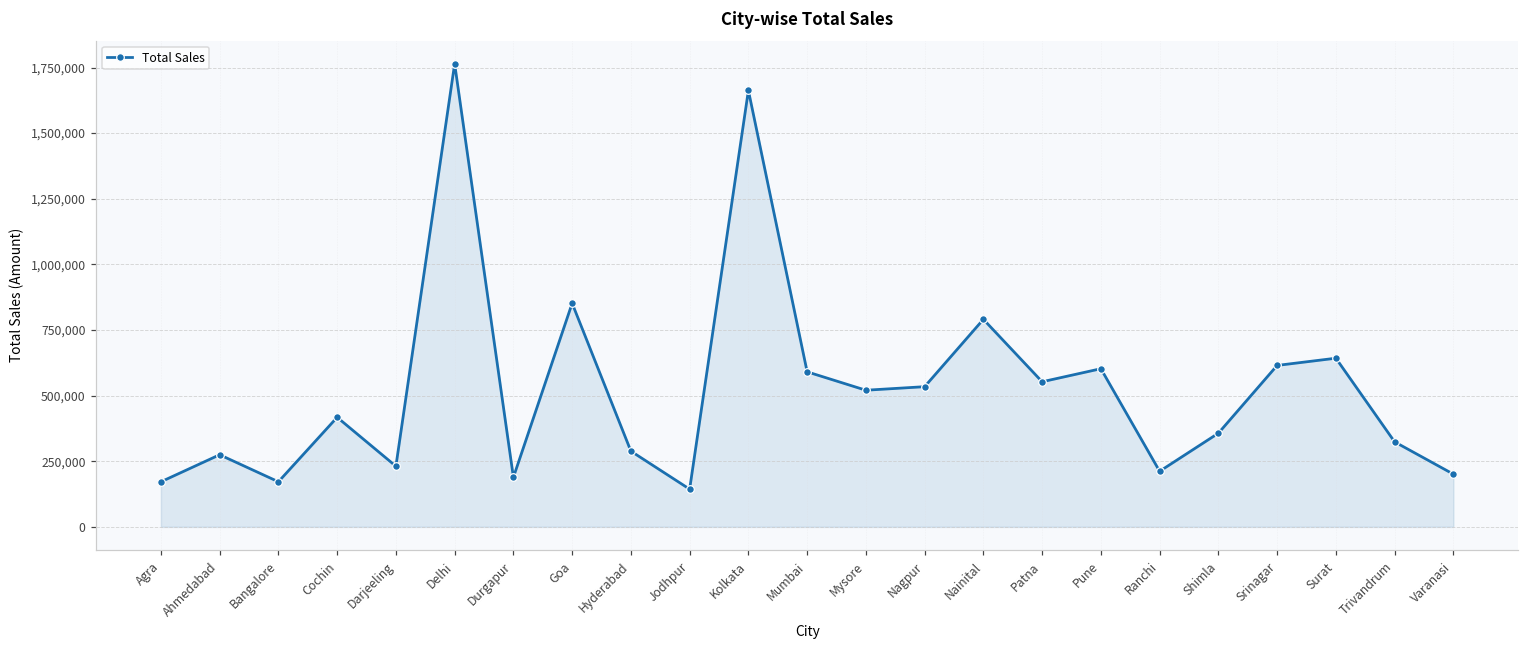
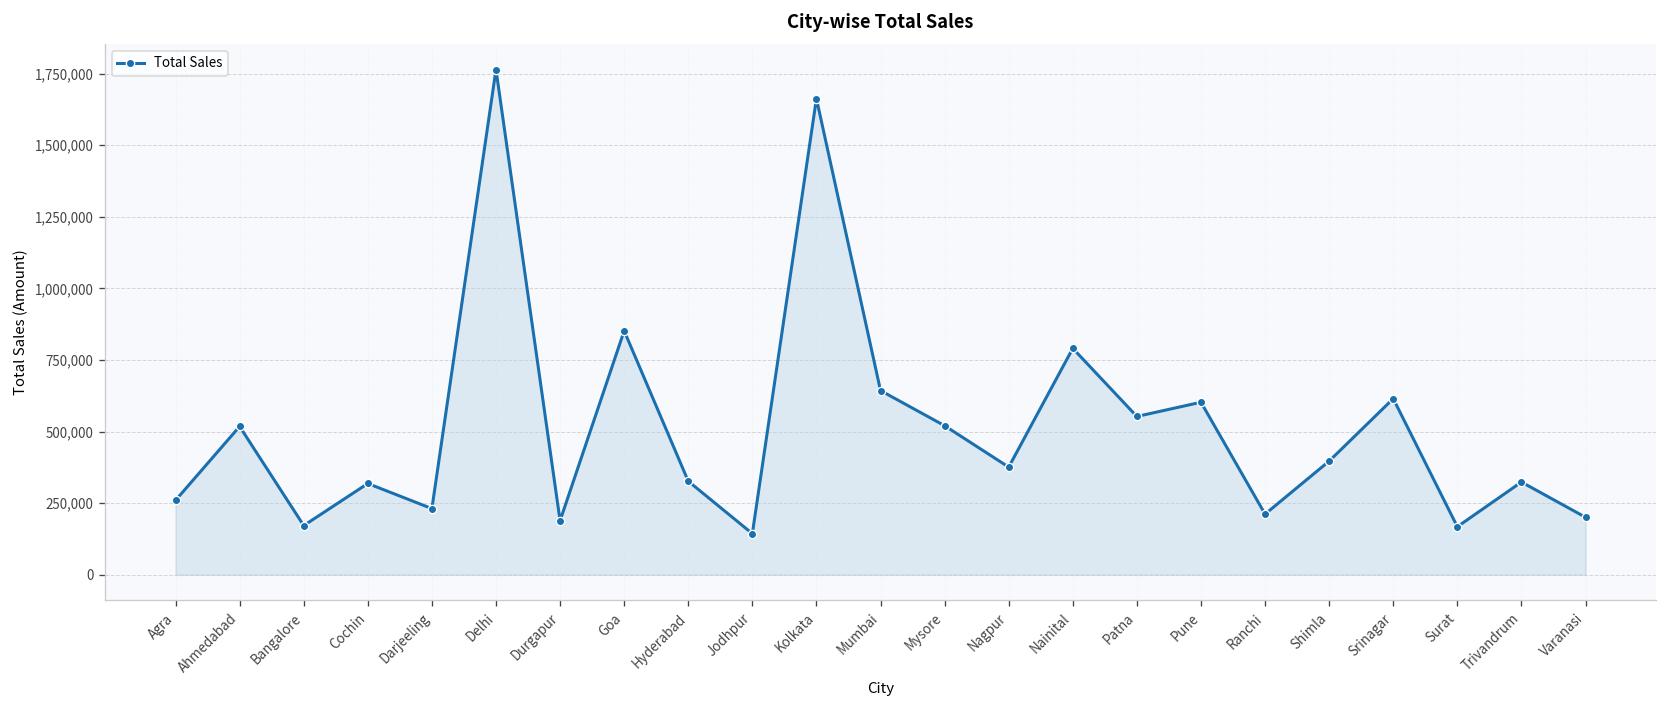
  {
-   "Agra": "170,000",
-   "Ahmedabad": "270,000",
+   "Agra": "260,000",
+   "Ahmedabad": "520,000",
    "Bangalore": "170,000",
-   "Cochin": "420,000",
+   "Cochin": "320,000",
    "Darjeeling": "230,000",
    "Delhi": "1,760,000",
    "Durgapur": "190,000",
    "Goa": "850,000",
-   "Hyderabad": "290,000",
+   "Hyderabad": "330,000",
    "Jodhpur": "140,000",
    "Kolkata": "1,660,000",
-   "Mumbai": "590,000",
+   "Mumbai": "640,000",
    "Mysore": "520,000",
-   "Nagpur": "530,000",
+   "Nagpur": "380,000",
    "Nainital": "790,000",
    "Patna": "550,000",
    "Pune": "600,000",
    "Ranchi": "210,000",
-   "Shimla": "360,000",
+   "Shimla": "400,000",
    "Srinagar": "620,000",
-   "Surat": "640,000",
+   "Surat": "170,000",
    "Trivandrum": "320,000",
    "Varanasi": "200,000"
  }
